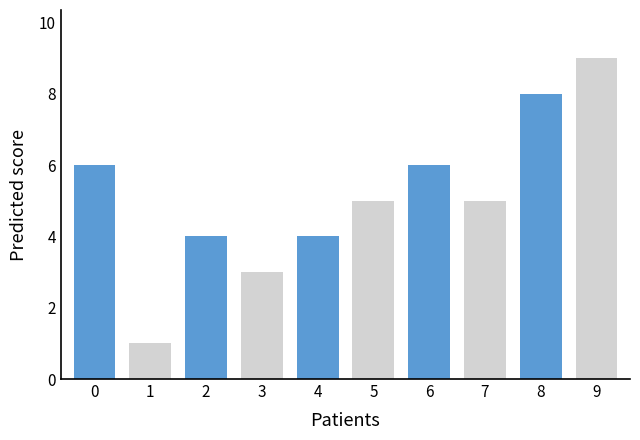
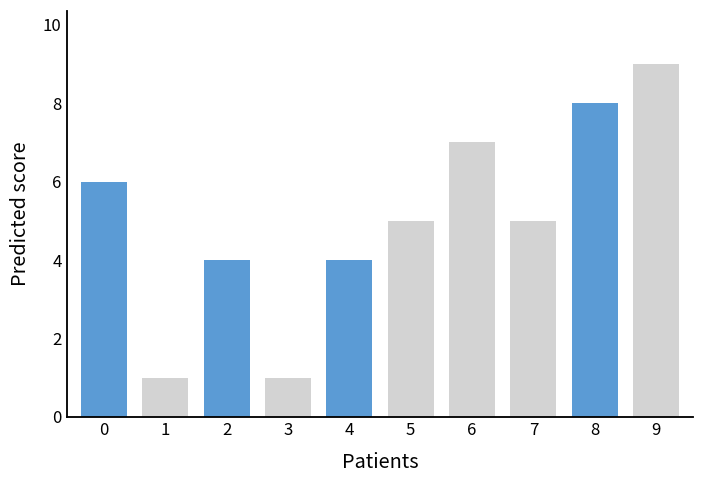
  {
    "0": 6,
    "1": 1,
    "2": 4,
-   "3": 3,
+   "3": 1,
    "4": 4,
    "5": 5,
-   "6": 6,
+   "6": 7,
    "7": 5,
    "8": 8,
    "9": 9
  }
